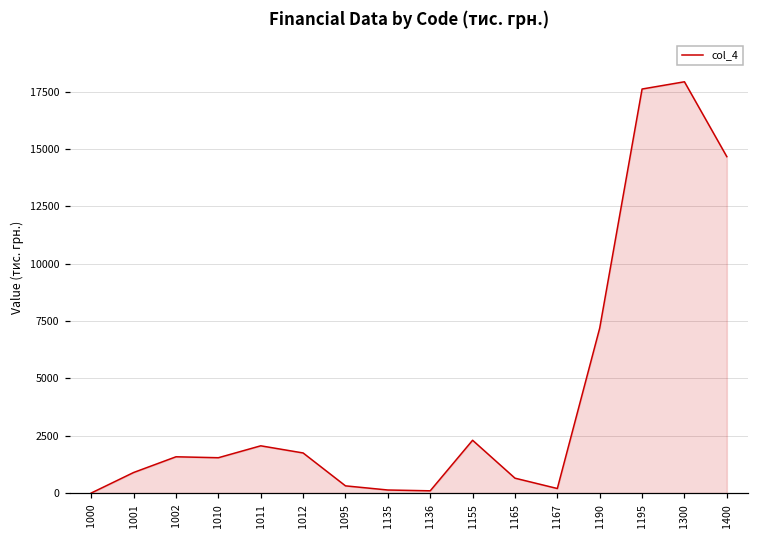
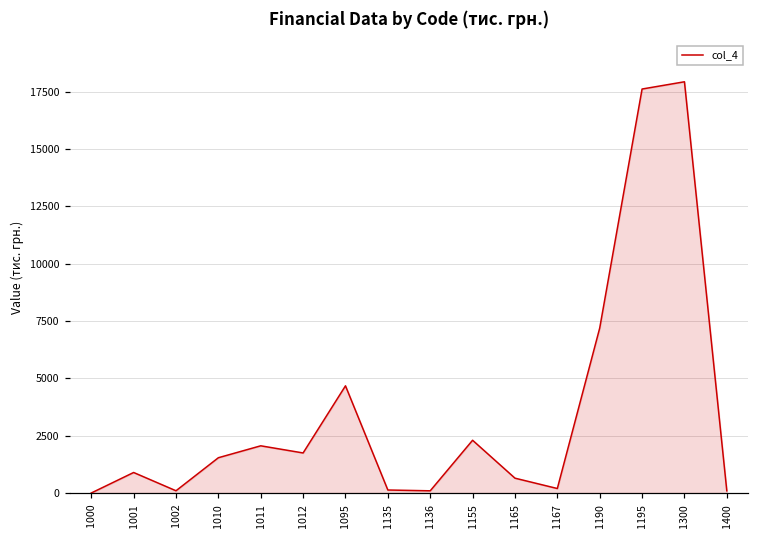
  {
    "1000": 0,
    "1001": 900,
-   "1002": 1600,
+   "1002": 100,
    "1010": 1500,
    "1011": 2100,
    "1012": 1800,
-   "1095": 300,
+   "1095": 4700,
    "1135": 100,
    "1136": 100,
    "1155": 2300,
    "1165": 700,
    "1167": 200,
    "1190": 7200,
    "1195": 17600,
    "1300": 17900,
-   "1400": 14700
+   "1400": 100
  }
